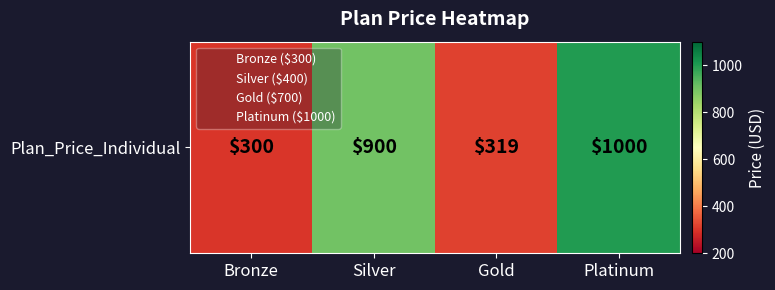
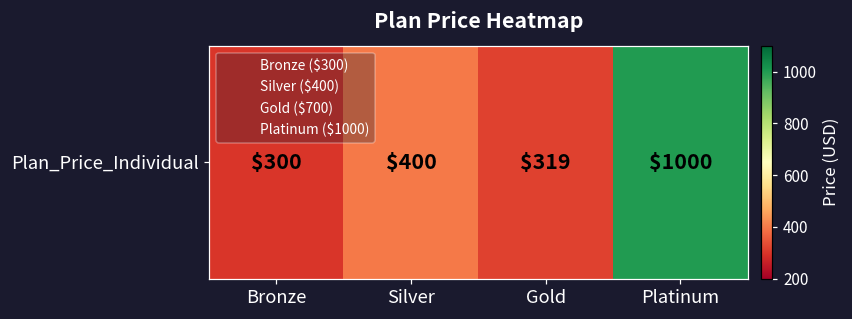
  {
    "Plan_Price_Individual": {
      "Bronze": "$300",
-     "Silver": "$900",
+     "Silver": "$400",
      "Gold": "$319",
      "Platinum": "$1000"
    }
  }
